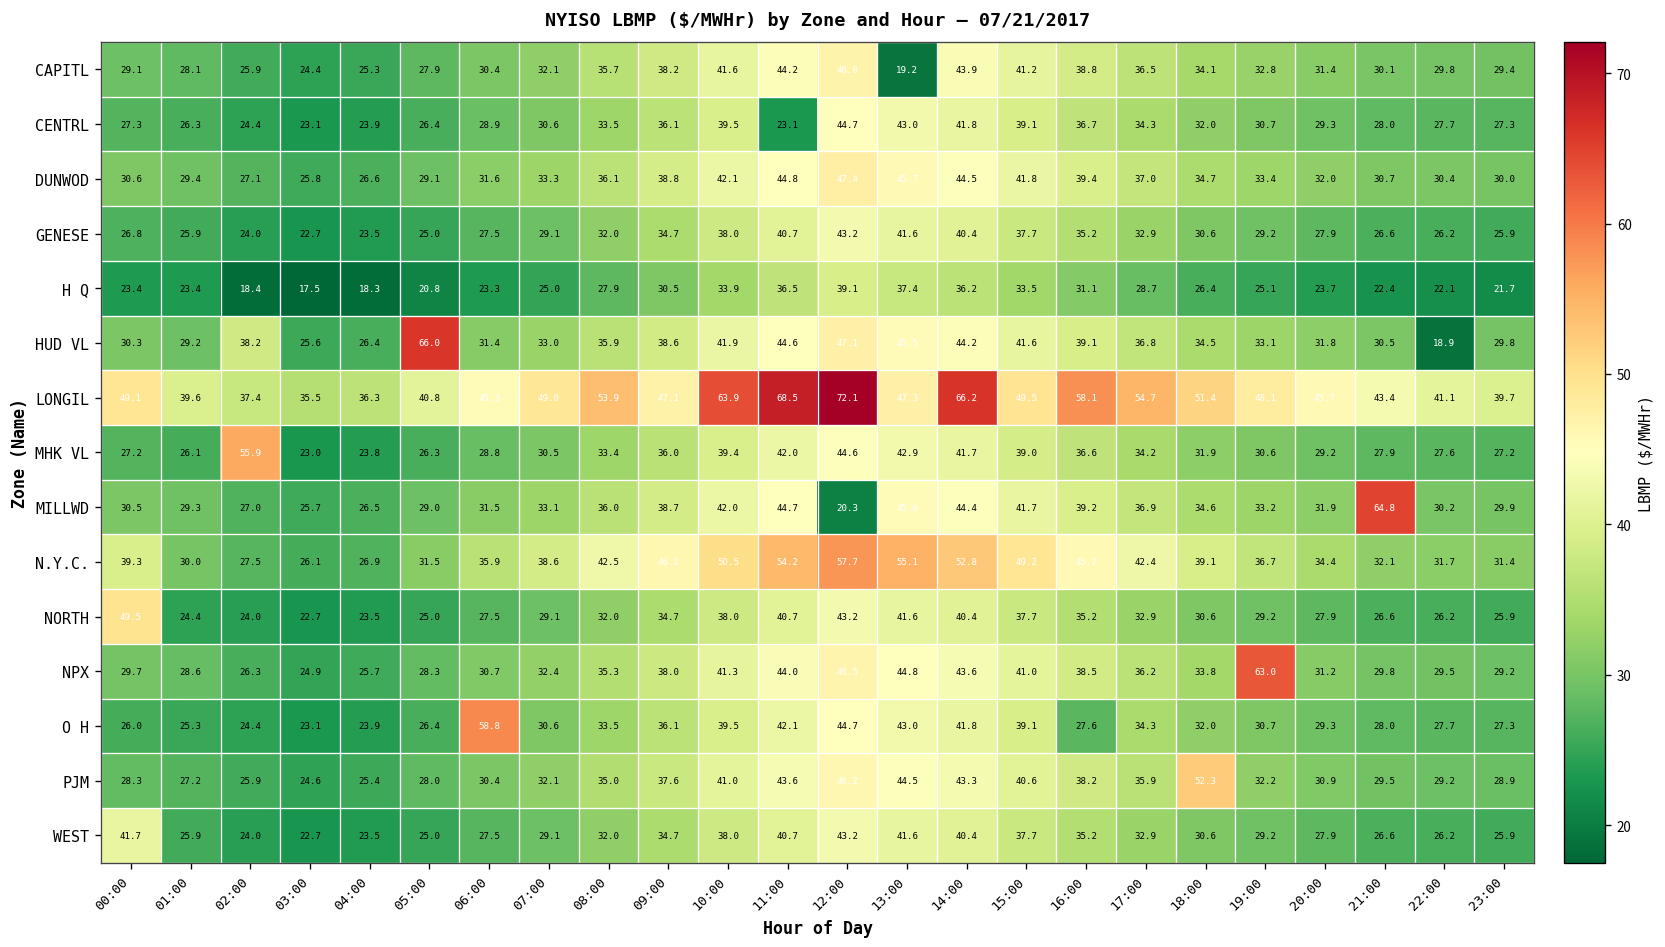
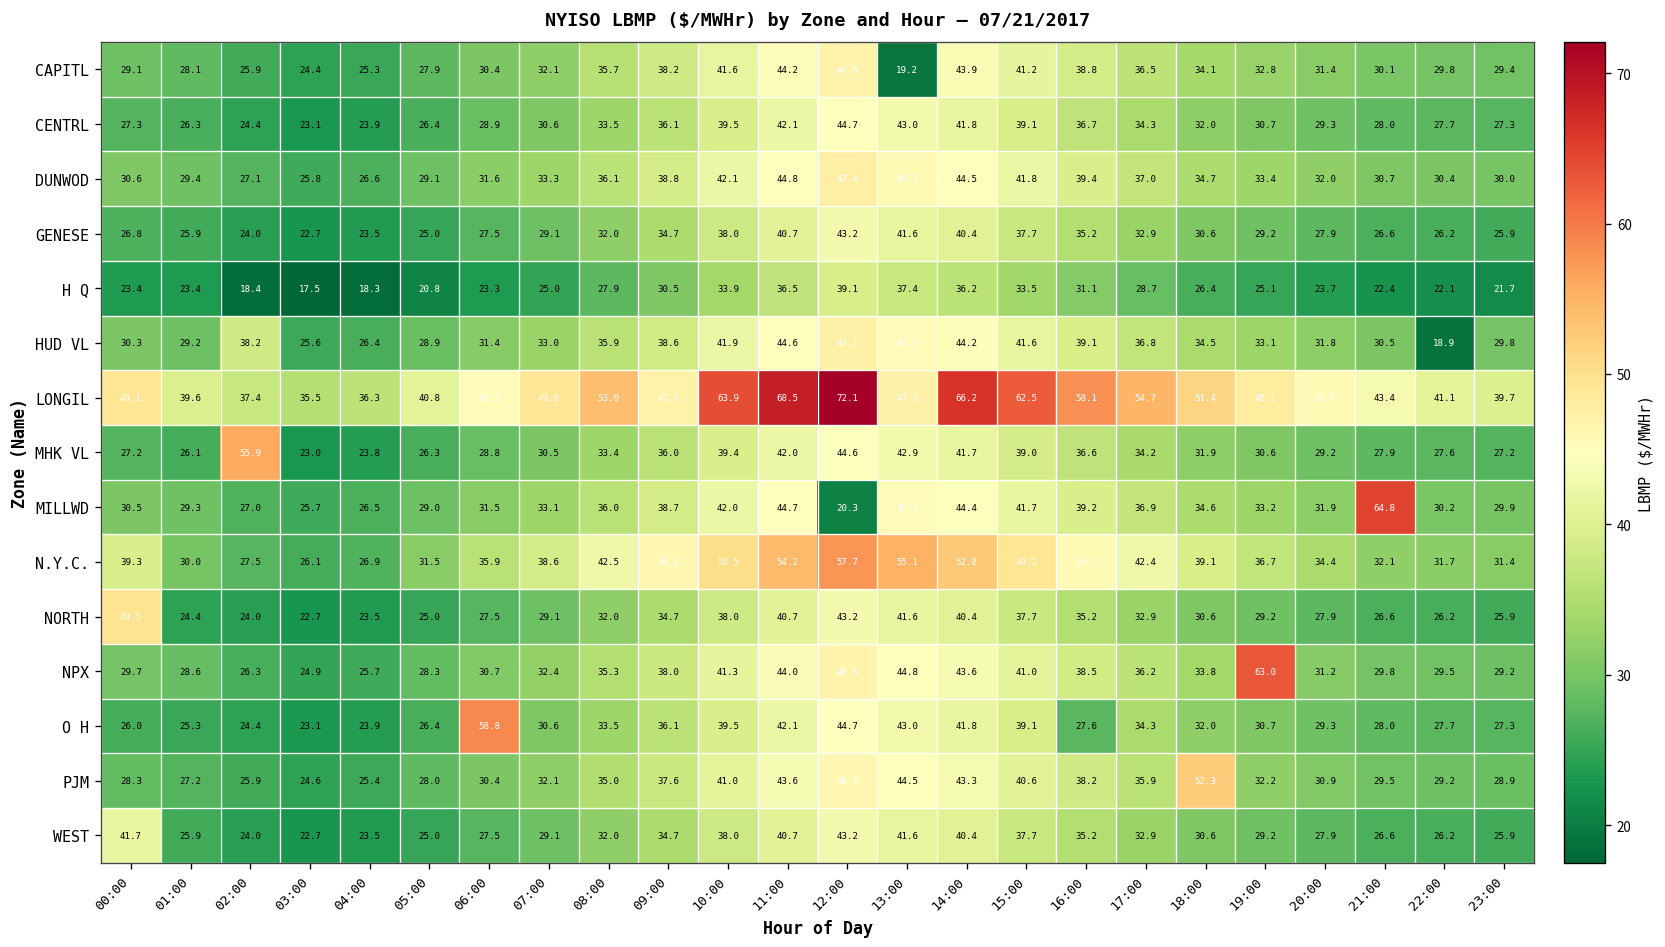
  {
    "CENTRL": {
      "00:00": 27.3,
      "01:00": 26.3,
      "02:00": 24.4,
      "03:00": 23.1,
      "04:00": 23.9,
      "05:00": 26.4,
      "06:00": 28.9,
      "07:00": 30.6,
      "08:00": 33.5,
      "09:00": 36.1,
      "10:00": 39.5,
-     "11:00": 23.1,
+     "11:00": 42.1,
      "12:00": 44.7,
      "13:00": 43.0,
      "14:00": 41.8,
      "15:00": 39.1,
      "16:00": 36.7,
      "17:00": 34.3,
      "18:00": 32.0,
      "19:00": 30.7,
      "20:00": 29.3,
      "21:00": 28.0,
      "22:00": 27.7,
      "23:00": 27.3
    },
    "HUD VL": {
      "00:00": 30.3,
      "01:00": 29.2,
      "02:00": 38.2,
      "03:00": 25.6,
      "04:00": 26.4,
-     "05:00": 66.0,
+     "05:00": 28.9,
      "06:00": 31.4,
      "07:00": 33.0,
      "08:00": 35.9,
      "09:00": 38.6,
      "10:00": 41.9,
      "11:00": 44.6,
      "12:00": 47.1,
      "13:00": 45.5,
      "14:00": 44.2,
      "15:00": 41.6,
      "16:00": 39.1,
      "17:00": 36.8,
      "18:00": 34.5,
      "19:00": 33.1,
      "20:00": 31.8,
      "21:00": 30.5,
      "22:00": 18.9,
      "23:00": 29.8
    },
    "LONGIL": {
      "00:00": 49.1,
      "01:00": 39.6,
      "02:00": 37.4,
      "03:00": 35.5,
      "04:00": 36.3,
      "05:00": 40.8,
      "06:00": 45.3,
      "07:00": 49.0,
      "08:00": 53.9,
      "09:00": 47.1,
      "10:00": 63.9,
      "11:00": 68.5,
      "12:00": 72.1,
      "13:00": 47.3,
      "14:00": 66.2,
-     "15:00": 49.5,
+     "15:00": 62.5,
      "16:00": 58.1,
      "17:00": 54.7,
      "18:00": 51.4,
      "19:00": 48.1,
      "20:00": 45.7,
      "21:00": 43.4,
      "22:00": 41.1,
      "23:00": 39.7
    }
  }
